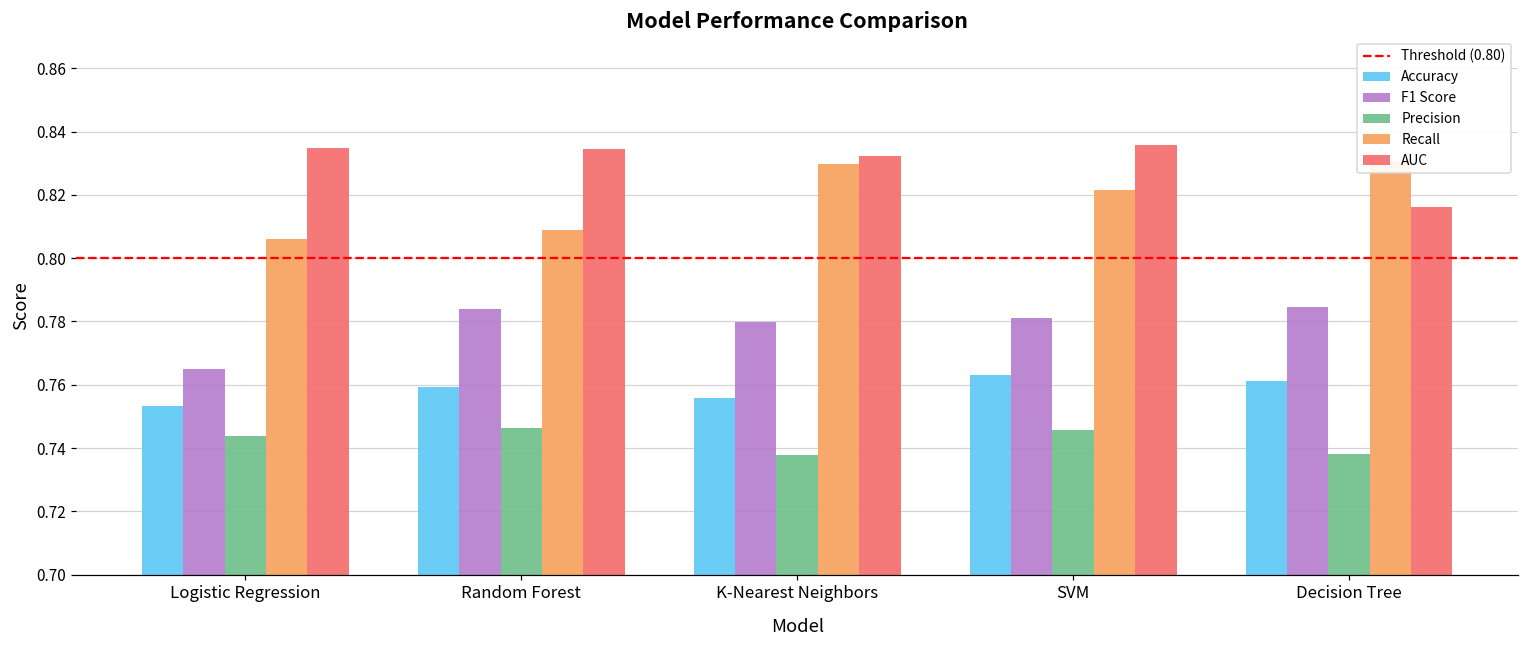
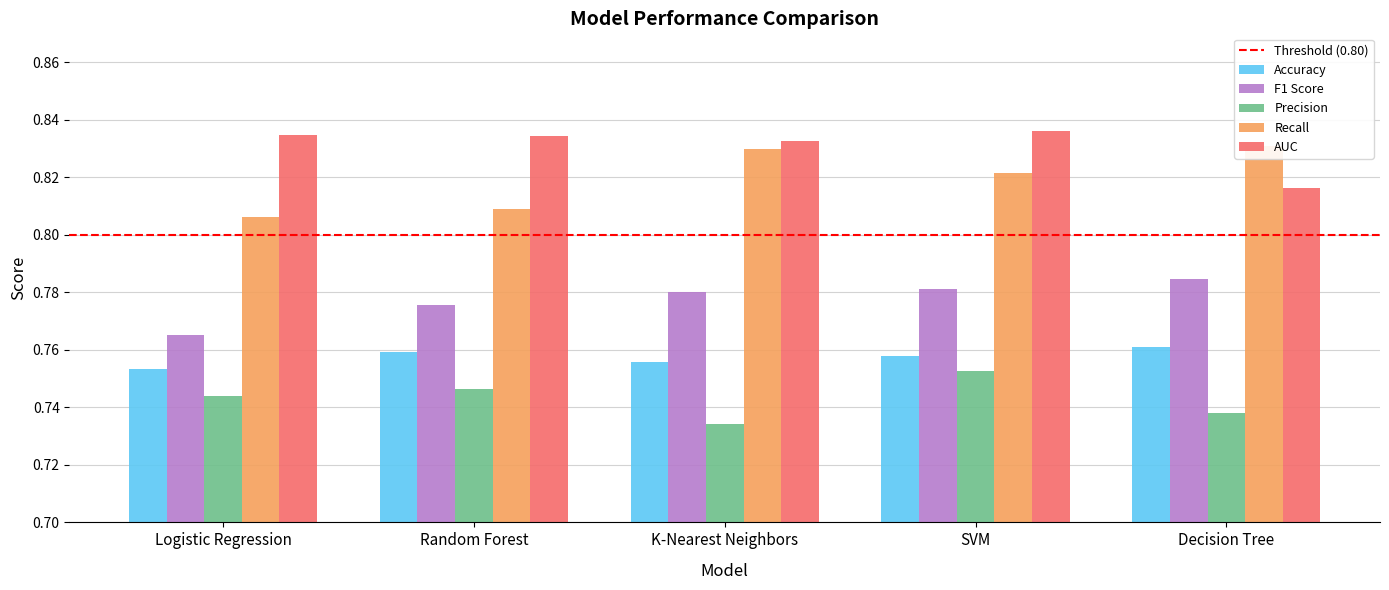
  {
    "Accuracy": {
      "Logistic Regression": 0.753,
      "Random Forest": 0.759,
      "K-Nearest Neighbors": 0.756,
-     "SVM": 0.763,
+     "SVM": 0.758,
      "Decision Tree": 0.761
    },
    "F1 Score": {
      "Logistic Regression": 0.765,
-     "Random Forest": 0.784,
+     "Random Forest": 0.776,
      "K-Nearest Neighbors": 0.780,
      "SVM": 0.781,
      "Decision Tree": 0.785
    },
    "Precision": {
      "Logistic Regression": 0.744,
      "Random Forest": 0.746,
-     "K-Nearest Neighbors": 0.738,
-     "SVM": 0.746,
+     "K-Nearest Neighbors": 0.734,
+     "SVM": 0.753,
      "Decision Tree": 0.738
    }
  }
